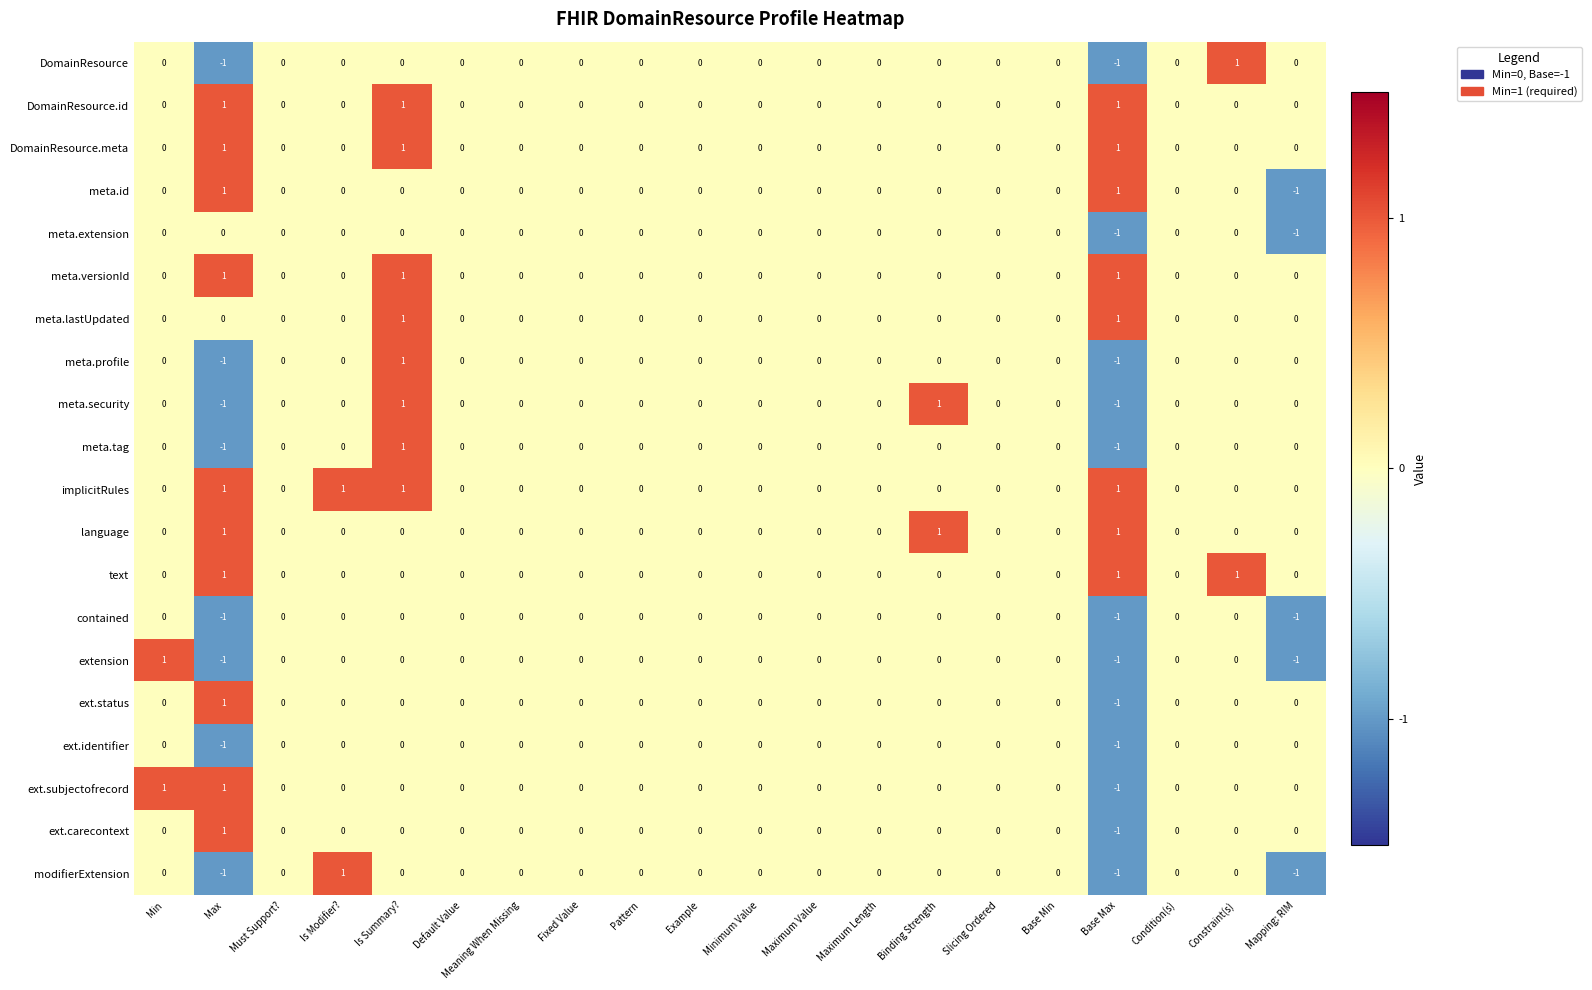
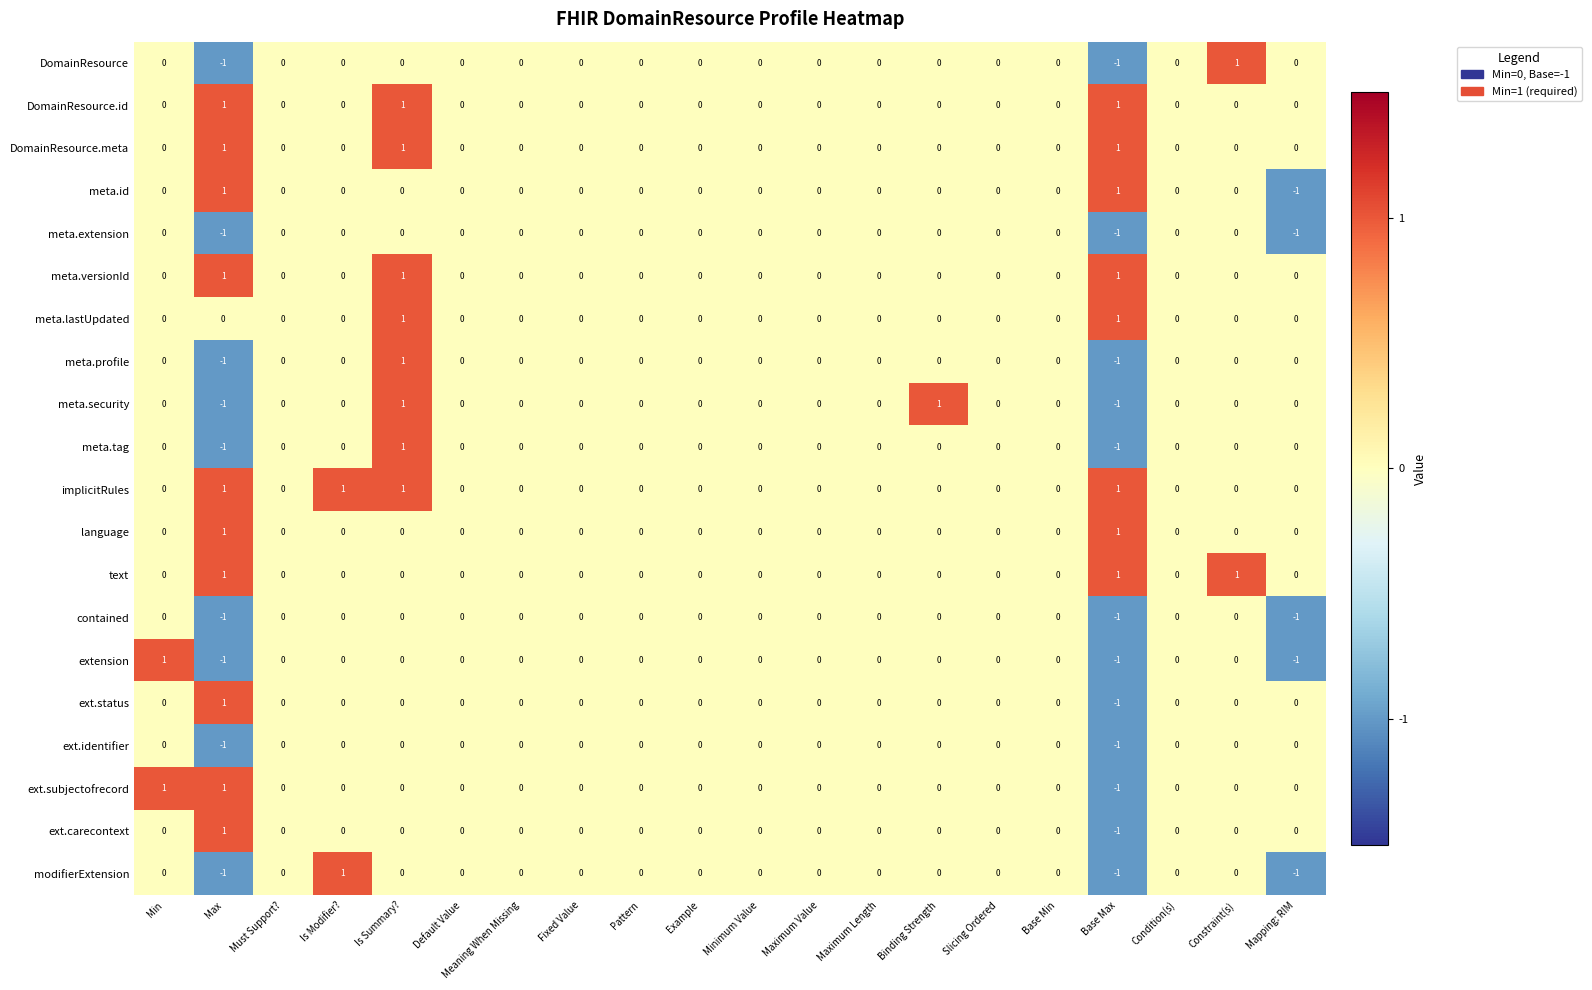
  {
    "meta.extension": {
      "Min": 0,
-     "Max": 0,
+     "Max": -1,
      "Must Support?": 0,
      "Is Modifier?": 0,
      "Is Summary?": 0,
      "Default Value": 0,
      "Meaning When Missing": 0,
      "Fixed Value": 0,
      "Pattern": 0,
      "Example": 0,
      "Minimum Value": 0,
      "Maximum Value": 0,
      "Maximum Length": 0,
      "Binding Strength": 0,
      "Slicing Ordered": 0,
      "Base Min": 0,
      "Base Max": -1,
      "Condition(s)": 0,
      "Constraint(s)": 0,
      "Mapping: RIM": -1
    },
    "language": {
      "Min": 0,
      "Max": 1,
      "Must Support?": 0,
      "Is Modifier?": 0,
      "Is Summary?": 0,
      "Default Value": 0,
      "Meaning When Missing": 0,
      "Fixed Value": 0,
      "Pattern": 0,
      "Example": 0,
      "Minimum Value": 0,
      "Maximum Value": 0,
      "Maximum Length": 0,
-     "Binding Strength": 1,
+     "Binding Strength": 0,
      "Slicing Ordered": 0,
      "Base Min": 0,
      "Base Max": 1,
      "Condition(s)": 0,
      "Constraint(s)": 0,
      "Mapping: RIM": 0
    }
  }
